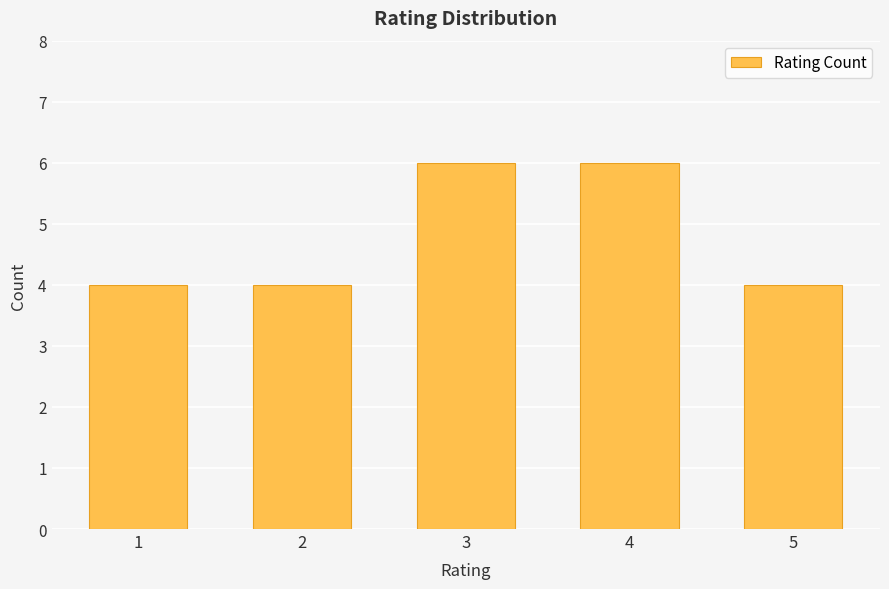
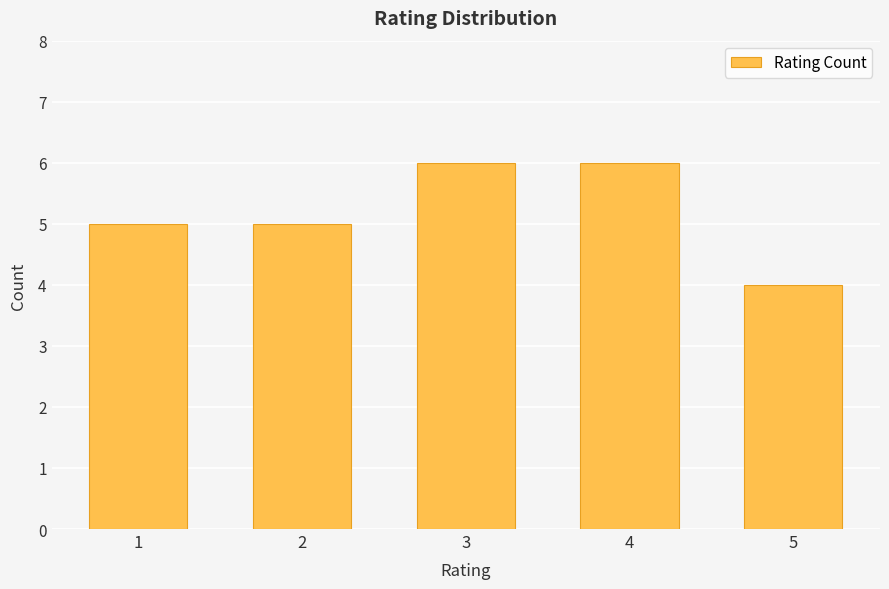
  {
-   "1": 4,
-   "2": 4,
+   "1": 5,
+   "2": 5,
    "3": 6,
    "4": 6,
    "5": 4
  }
